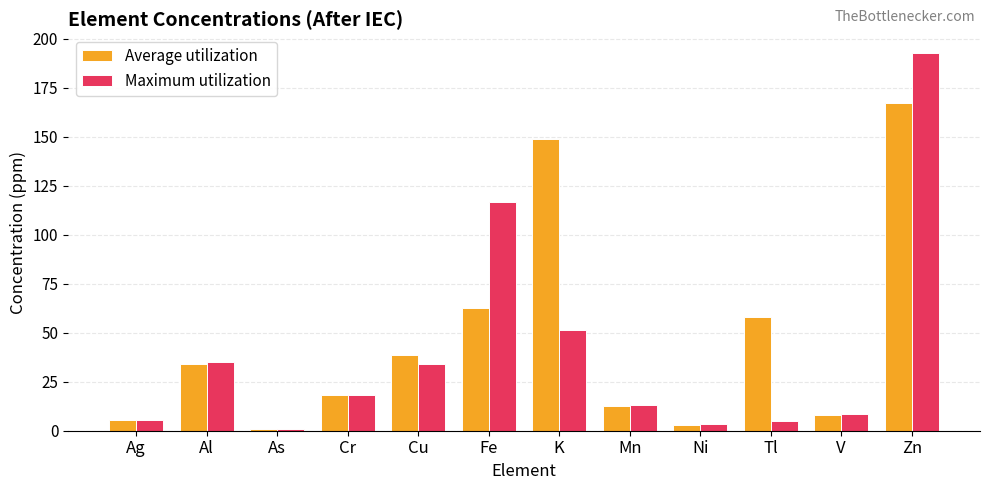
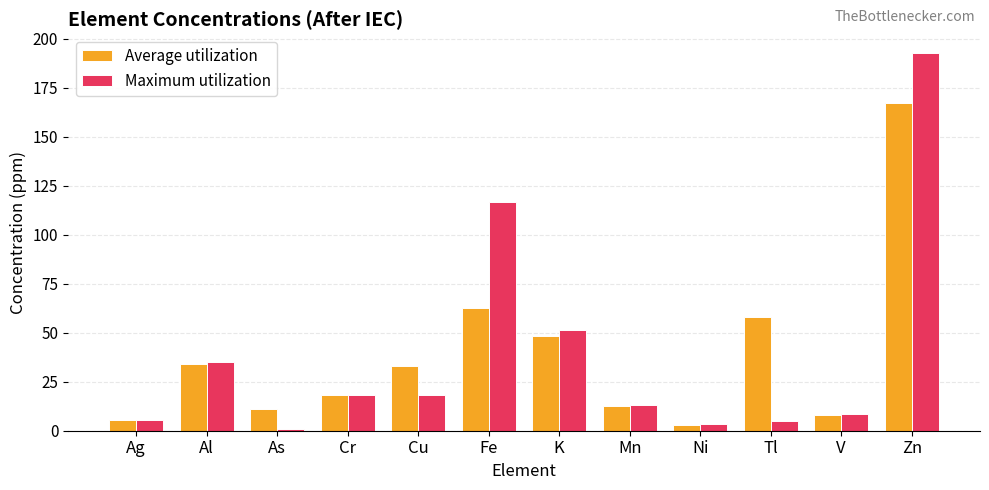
  {
    "Average utilization": {
      "Ag": 5,
      "Al": 34,
-     "As": 1,
+     "As": 11,
      "Cr": 18,
-     "Cu": 39,
+     "Cu": 33,
      "Fe": 63,
-     "K": 149,
+     "K": 48,
      "Mn": 13,
      "Ni": 3,
      "Tl": 58,
      "V": 8,
      "Zn": 167
    },
    "Maximum utilization": {
      "Ag": 5,
      "Al": 35,
      "Cr": 18,
-     "Cu": 34,
+     "Cu": 18,
      "Fe": 117,
      "K": 51,
      "Mn": 13,
      "Ni": 3,
      "Tl": 5,
      "V": 8,
      "Zn": 193
    }
  }
